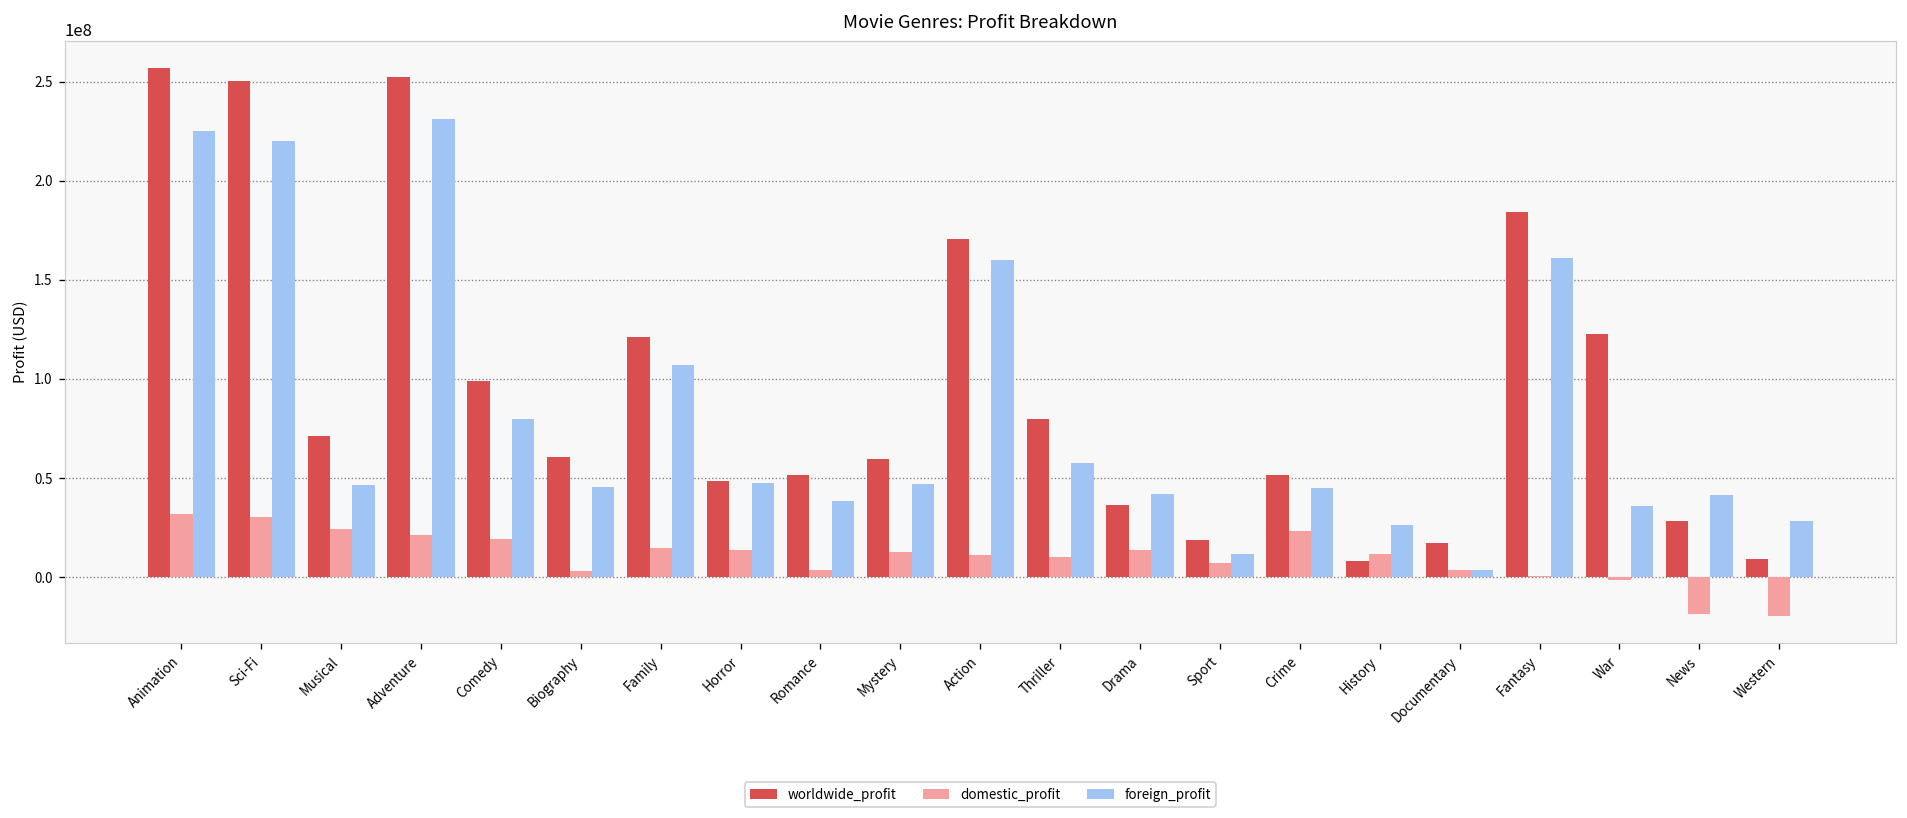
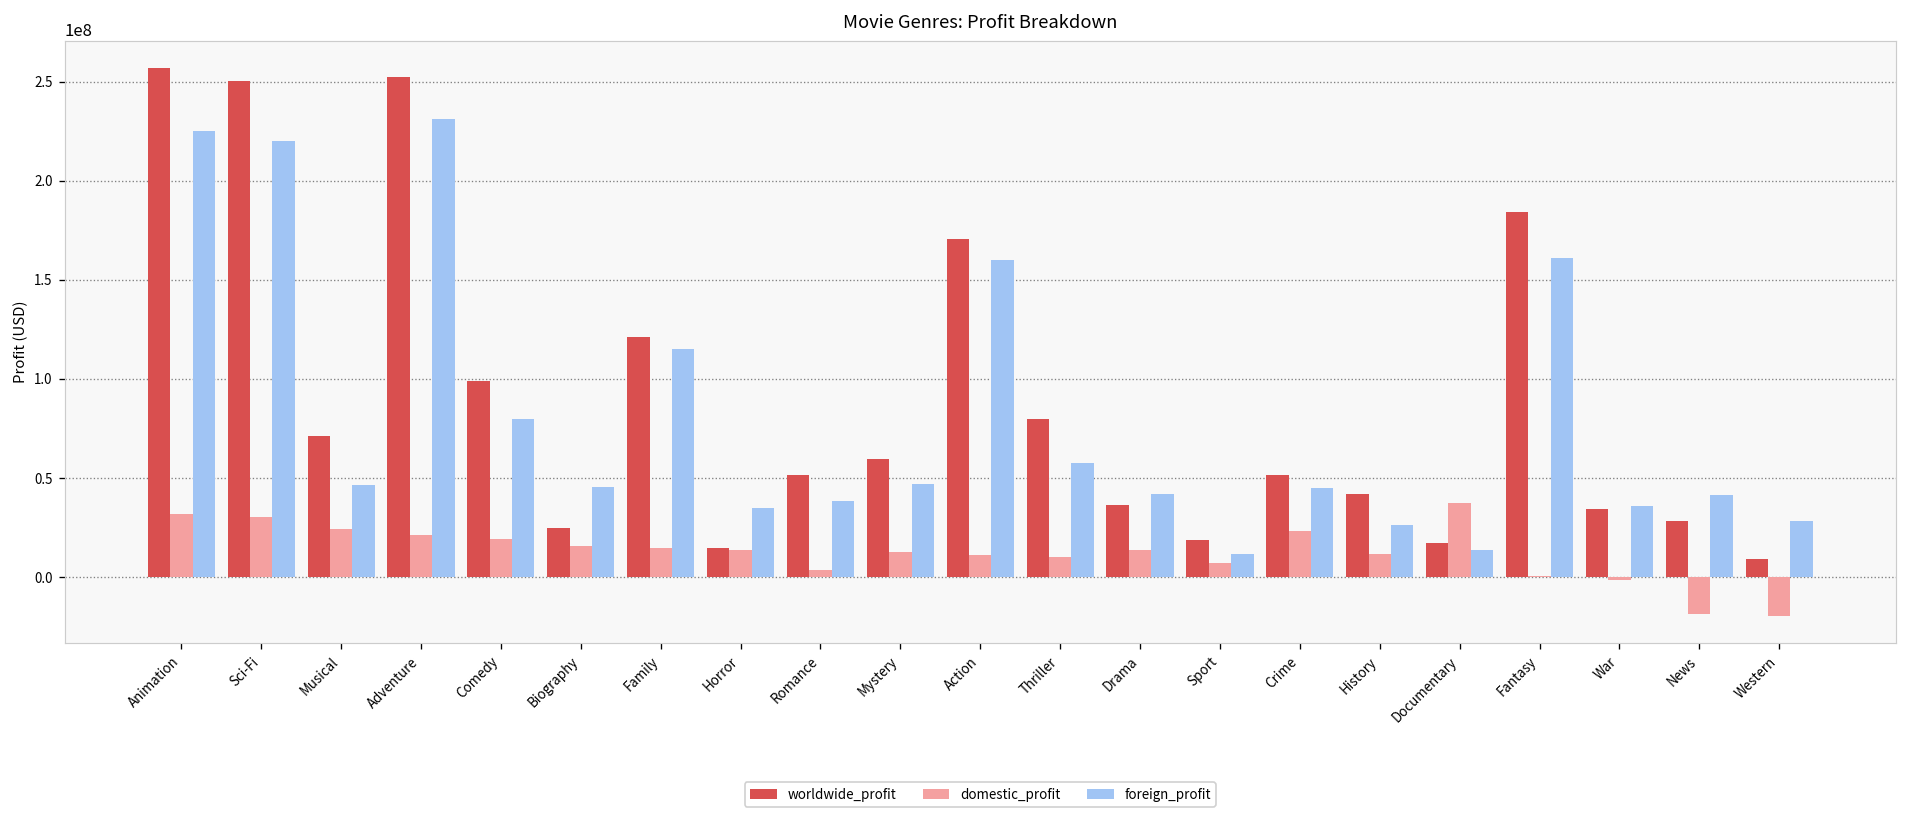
  {
    "worldwide_profit": {
      "Animation": 257000000,
      "Sci-Fi": 250000000,
      "Musical": 71000000,
      "Adventure": 253000000,
      "Comedy": 99000000,
-     "Biography": 60000000,
+     "Biography": 25000000,
      "Family": 121000000,
-     "Horror": 48000000,
+     "Horror": 15000000,
      "Romance": 51000000,
      "Mystery": 59000000,
      "Action": 171000000,
      "Thriller": 80000000,
      "Drama": 36000000,
      "Sport": 18000000,
      "Crime": 51000000,
-     "History": 8000000,
+     "History": 42000000,
      "Documentary": 17000000,
      "Fantasy": 184000000,
-     "War": 122000000,
+     "War": 34000000,
      "News": 28000000,
      "Western": 9000000
    },
    "domestic_profit": {
      "Animation": 32000000,
      "Sci-Fi": 30000000,
      "Musical": 24000000,
      "Adventure": 21000000,
      "Comedy": 19000000,
-     "Biography": 3000000,
+     "Biography": 15000000,
      "Family": 14000000,
      "Horror": 14000000,
      "Romance": 3000000,
      "Mystery": 12000000,
      "Action": 11000000,
      "Thriller": 10000000,
      "Drama": 14000000,
      "Sport": 7000000,
      "Crime": 23000000,
      "History": 12000000,
-     "Documentary": 3000000,
+     "Documentary": 37000000,
      "News": -19000000,
      "Western": -20000000
    },
    "foreign_profit": {
      "Animation": 225000000,
      "Sci-Fi": 220000000,
      "Musical": 47000000,
      "Adventure": 231000000,
      "Comedy": 80000000,
      "Biography": 45000000,
-     "Family": 107000000,
-     "Horror": 47000000,
+     "Family": 115000000,
+     "Horror": 35000000,
      "Romance": 38000000,
      "Mystery": 47000000,
      "Action": 160000000,
      "Thriller": 57000000,
      "Drama": 42000000,
      "Sport": 12000000,
      "Crime": 45000000,
      "History": 26000000,
-     "Documentary": 4000000,
+     "Documentary": 14000000,
      "Fantasy": 161000000,
      "War": 36000000,
      "News": 41000000,
      "Western": 28000000
    }
  }
